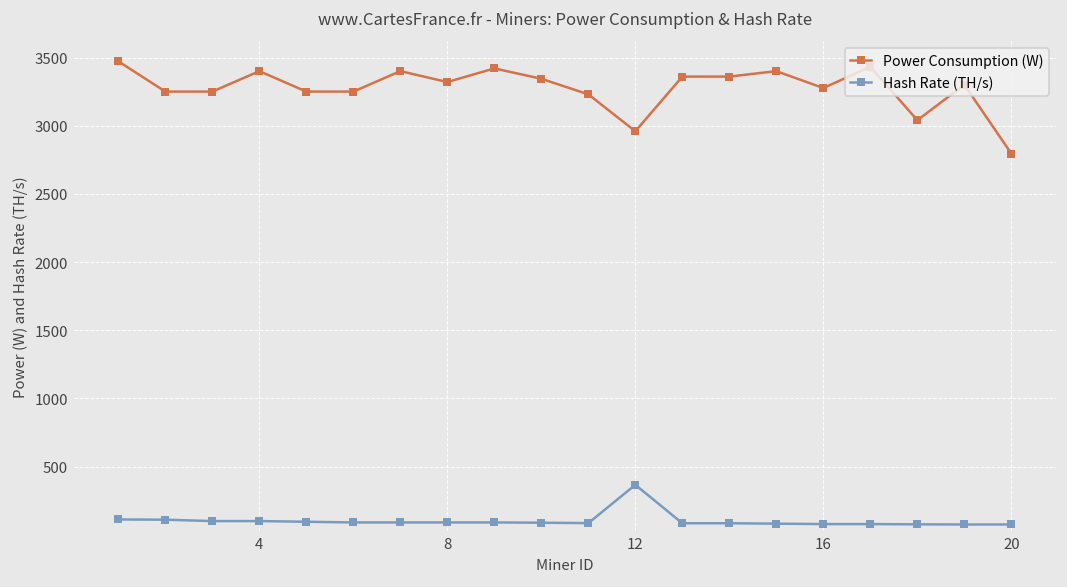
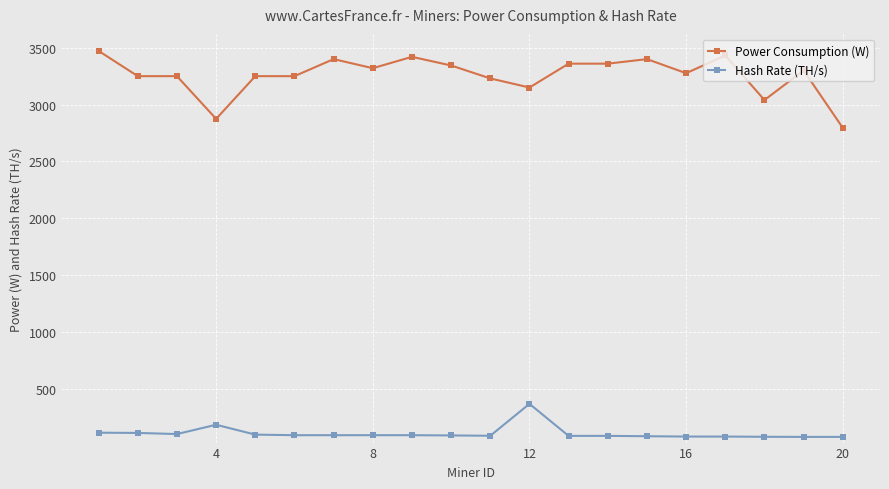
  {
    "Power Consumption (W)": {
-     "4": 3400,
+     "4": 2870,
      "8": 3320,
-     "12": 2960,
+     "12": 3150,
      "16": 3280,
      "20": 2800
    },
    "Hash Rate (TH/s)": {
-     "4": 100,
+     "4": 180,
      "8": 90,
      "12": 370,
      "16": 80,
      "20": 80
    }
  }
